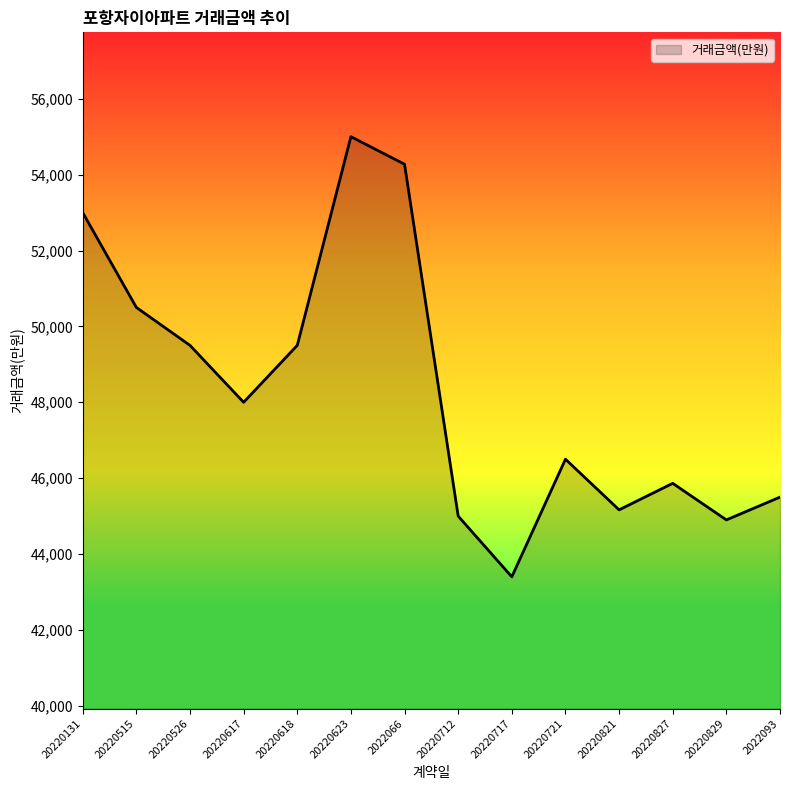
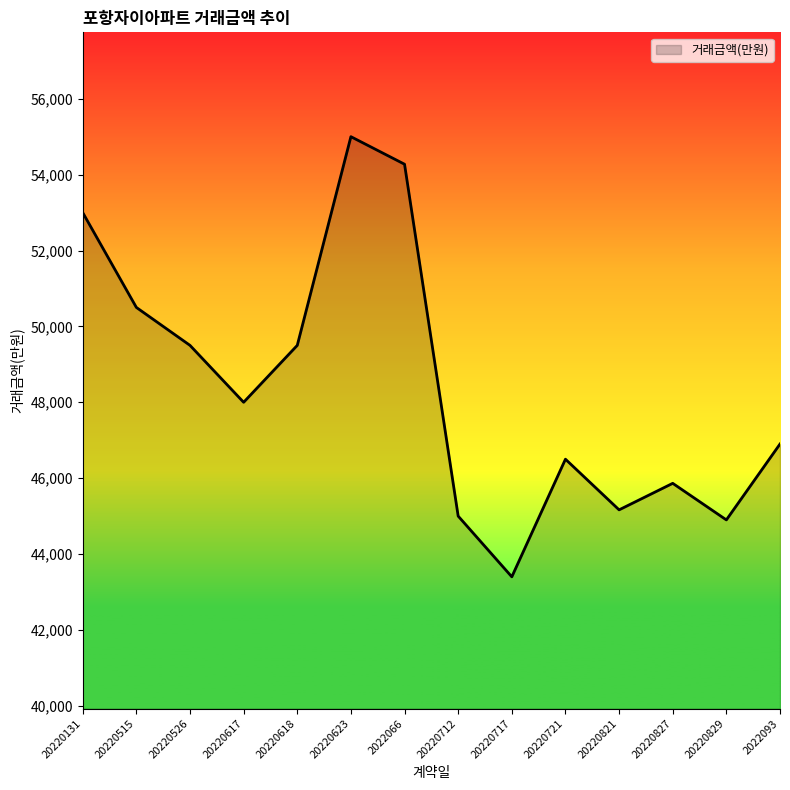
  {
    "20220131": "53,000",
    "20220515": "50,500",
    "20220526": "49,500",
    "20220617": "48,000",
    "20220618": "49,500",
    "20220623": "55,000",
    "2022066": "54,300",
    "20220712": "45,000",
    "20220717": "43,400",
    "20220721": "46,500",
    "20220821": "45,200",
    "20220827": "45,900",
    "20220829": "44,900",
-   "2022093": "45,500"
+   "2022093": "46,900"
  }
